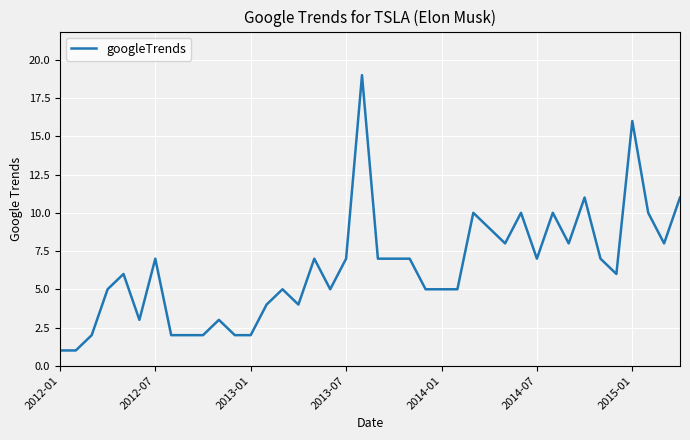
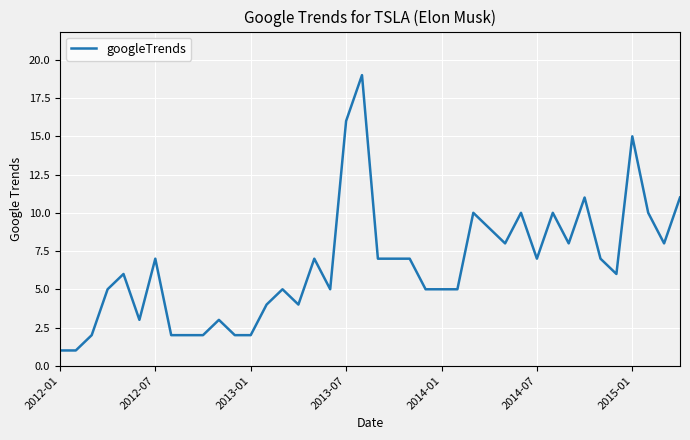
  {
    "2012-01": 1,
    "2012-07": 7,
    "2013-01": 2,
-   "2013-07": 7,
+   "2013-07": 16,
    "2014-01": 5,
    "2014-07": 7,
-   "2015-01": 16
+   "2015-01": 15
  }
